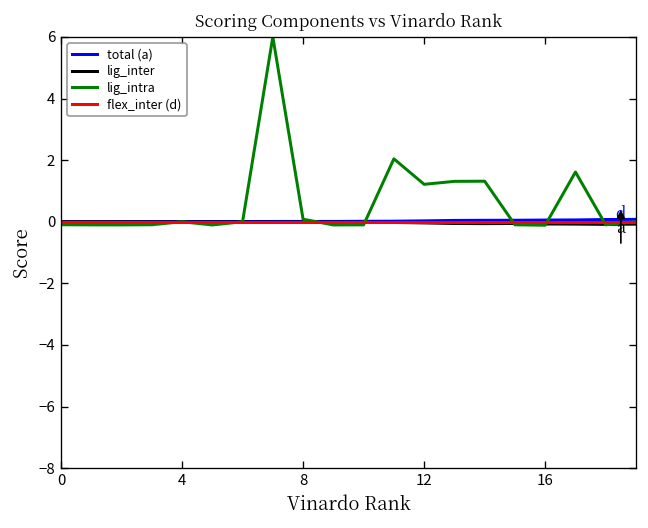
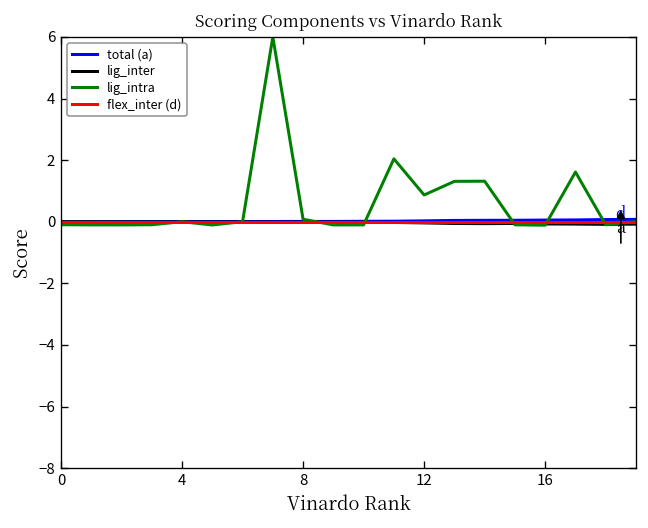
  {
    "lig_intra": {
-     "12": 1.2
+     "12": 0.9
    }
  }
